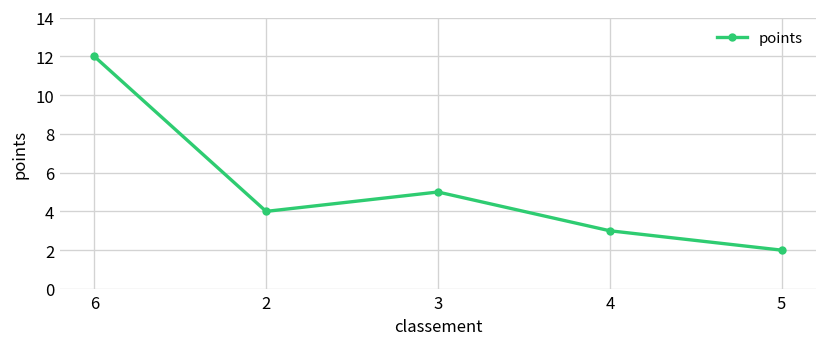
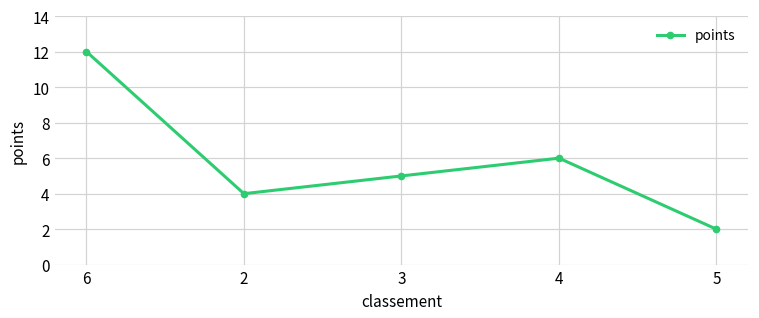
  {
    "6": 12,
    "2": 4,
    "3": 5,
-   "4": 3,
+   "4": 6,
    "5": 2
  }
